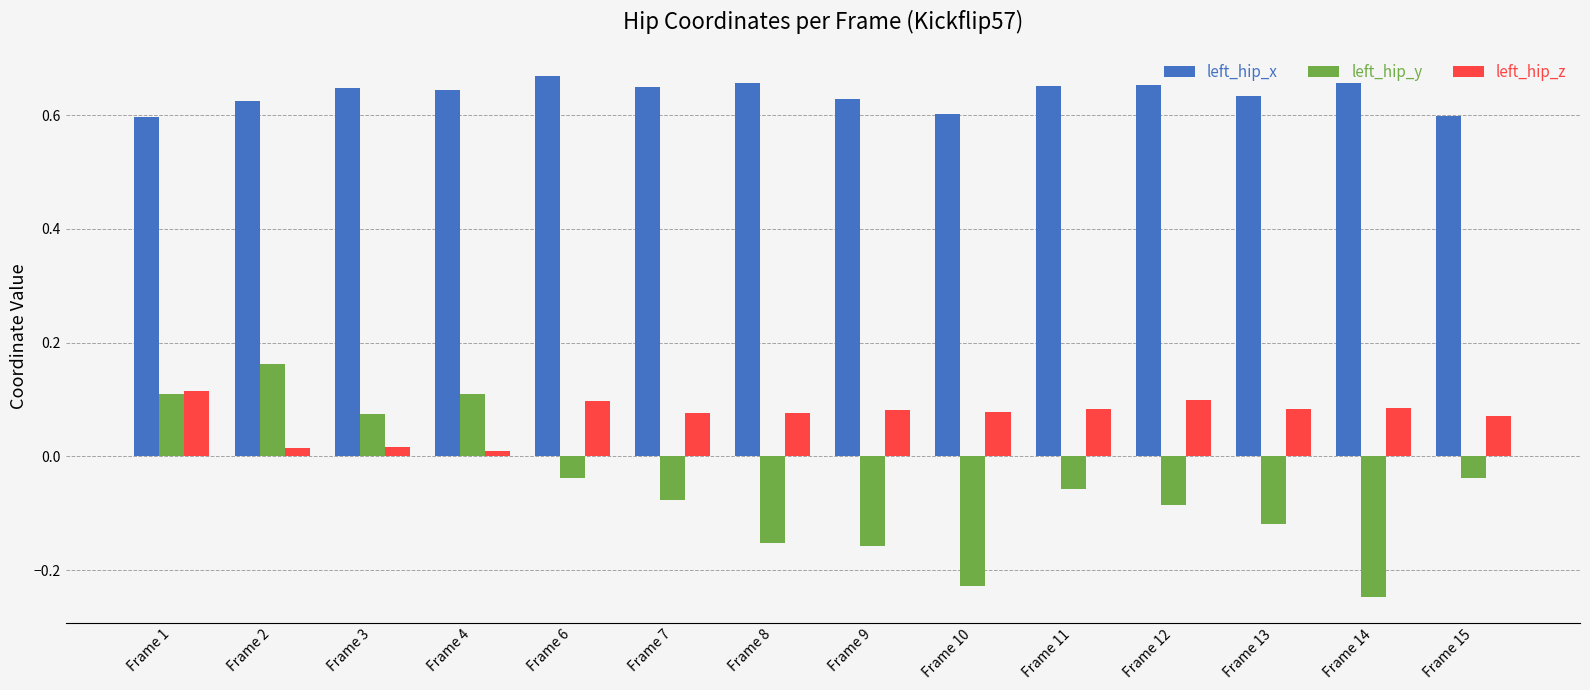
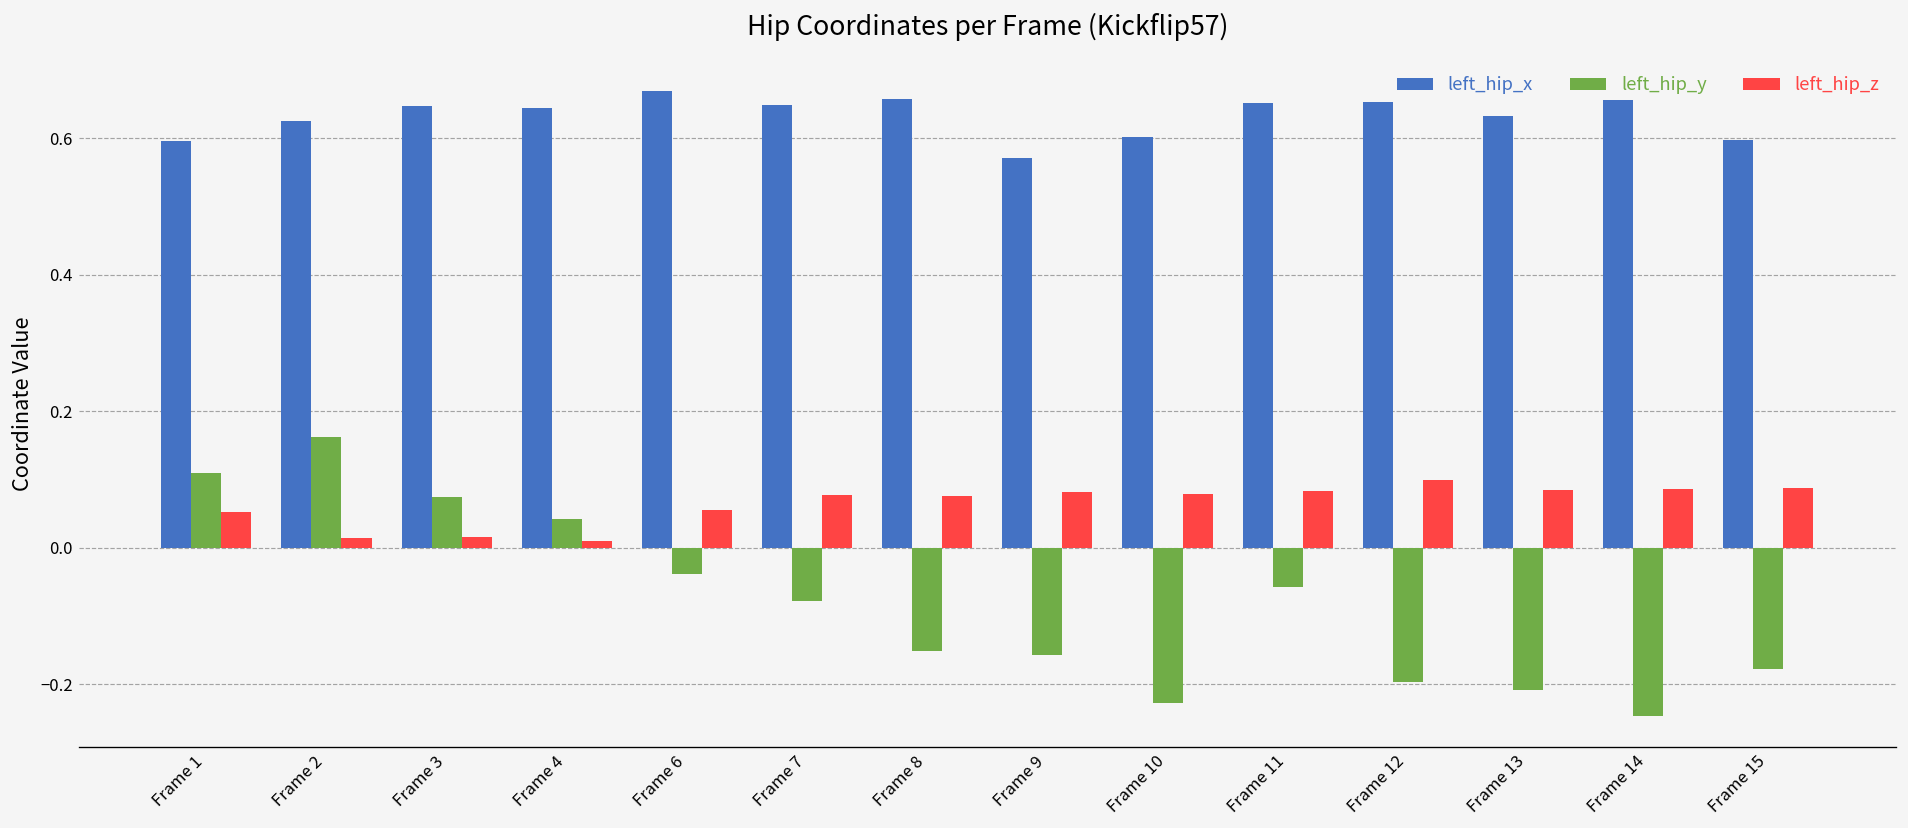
  {
    "left_hip_x": {
      "Frame 1": 0.60,
      "Frame 2": 0.63,
      "Frame 3": 0.65,
      "Frame 4": 0.64,
      "Frame 6": 0.67,
      "Frame 7": 0.65,
      "Frame 8": 0.66,
-     "Frame 9": 0.63,
+     "Frame 9": 0.57,
      "Frame 10": 0.60,
      "Frame 11": 0.65,
      "Frame 12": 0.65,
      "Frame 13": 0.63,
      "Frame 14": 0.66,
      "Frame 15": 0.60
    },
    "left_hip_y": {
      "Frame 1": 0.11,
      "Frame 2": 0.16,
      "Frame 3": 0.07,
-     "Frame 4": 0.11,
+     "Frame 4": 0.04,
      "Frame 6": -0.04,
      "Frame 7": -0.08,
      "Frame 8": -0.15,
      "Frame 9": -0.16,
      "Frame 10": -0.23,
      "Frame 11": -0.06,
-     "Frame 12": -0.09,
-     "Frame 13": -0.12,
+     "Frame 12": -0.20,
+     "Frame 13": -0.21,
      "Frame 14": -0.25,
-     "Frame 15": -0.04
+     "Frame 15": -0.18
    },
    "left_hip_z": {
-     "Frame 1": 0.11,
+     "Frame 1": 0.05,
      "Frame 2": 0.01,
      "Frame 3": 0.02,
      "Frame 4": 0.01,
-     "Frame 6": 0.10,
+     "Frame 6": 0.06,
      "Frame 7": 0.08,
      "Frame 8": 0.08,
      "Frame 9": 0.08,
      "Frame 10": 0.08,
      "Frame 11": 0.08,
      "Frame 12": 0.10,
      "Frame 13": 0.08,
      "Frame 14": 0.09,
-     "Frame 15": 0.07
+     "Frame 15": 0.09
    }
  }
